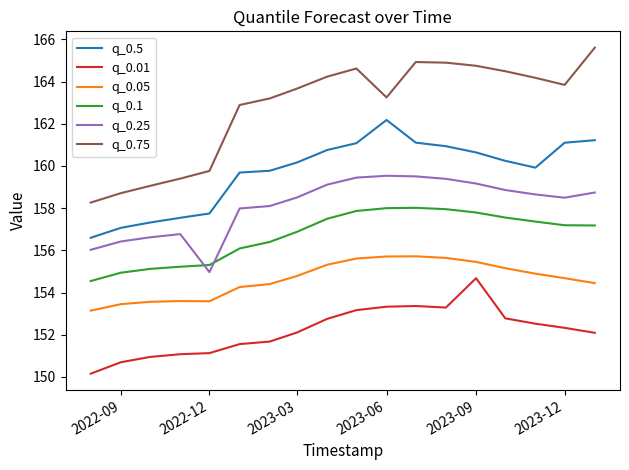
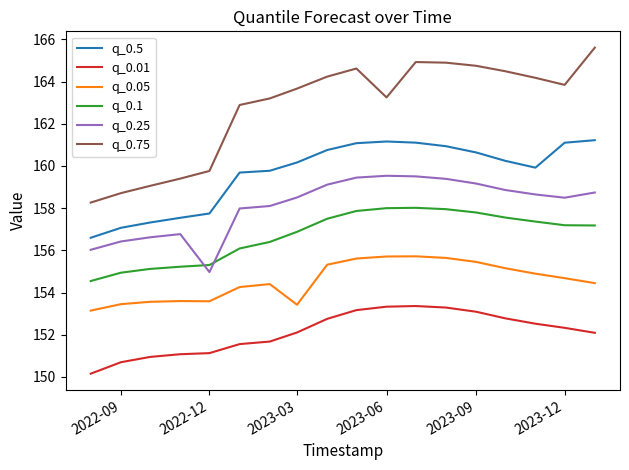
  {
    "q_0.5": {
      "2022-09": 157.1,
      "2022-12": 157.7,
      "2023-03": 160.2,
-     "2023-06": 162.2,
+     "2023-06": 161.2,
      "2023-09": 160.6,
      "2023-12": 161.1
    },
    "q_0.01": {
      "2022-09": 150.7,
      "2022-12": 151.1,
      "2023-03": 152.1,
      "2023-06": 153.3,
-     "2023-09": 154.7,
+     "2023-09": 153.1,
      "2023-12": 152.3
    },
    "q_0.05": {
      "2022-09": 153.5,
      "2022-12": 153.6,
-     "2023-03": 154.8,
+     "2023-03": 153.4,
      "2023-06": 155.7,
      "2023-09": 155.5,
      "2023-12": 154.7
    },
    "q_0.1": {
      "2022-09": 154.9,
      "2022-12": 155.3,
      "2023-03": 156.9,
      "2023-06": 158.0,
      "2023-09": 157.8,
      "2023-12": 157.2
    },
    "q_0.25": {
      "2022-09": 156.4,
      "2022-12": 155.0,
      "2023-03": 158.5,
      "2023-06": 159.5,
      "2023-09": 159.2,
      "2023-12": 158.5
    },
    "q_0.75": {
      "2022-09": 158.7,
      "2022-12": 159.8,
      "2023-03": 163.7,
      "2023-06": 163.3,
      "2023-09": 164.7,
      "2023-12": 163.8
    }
  }
